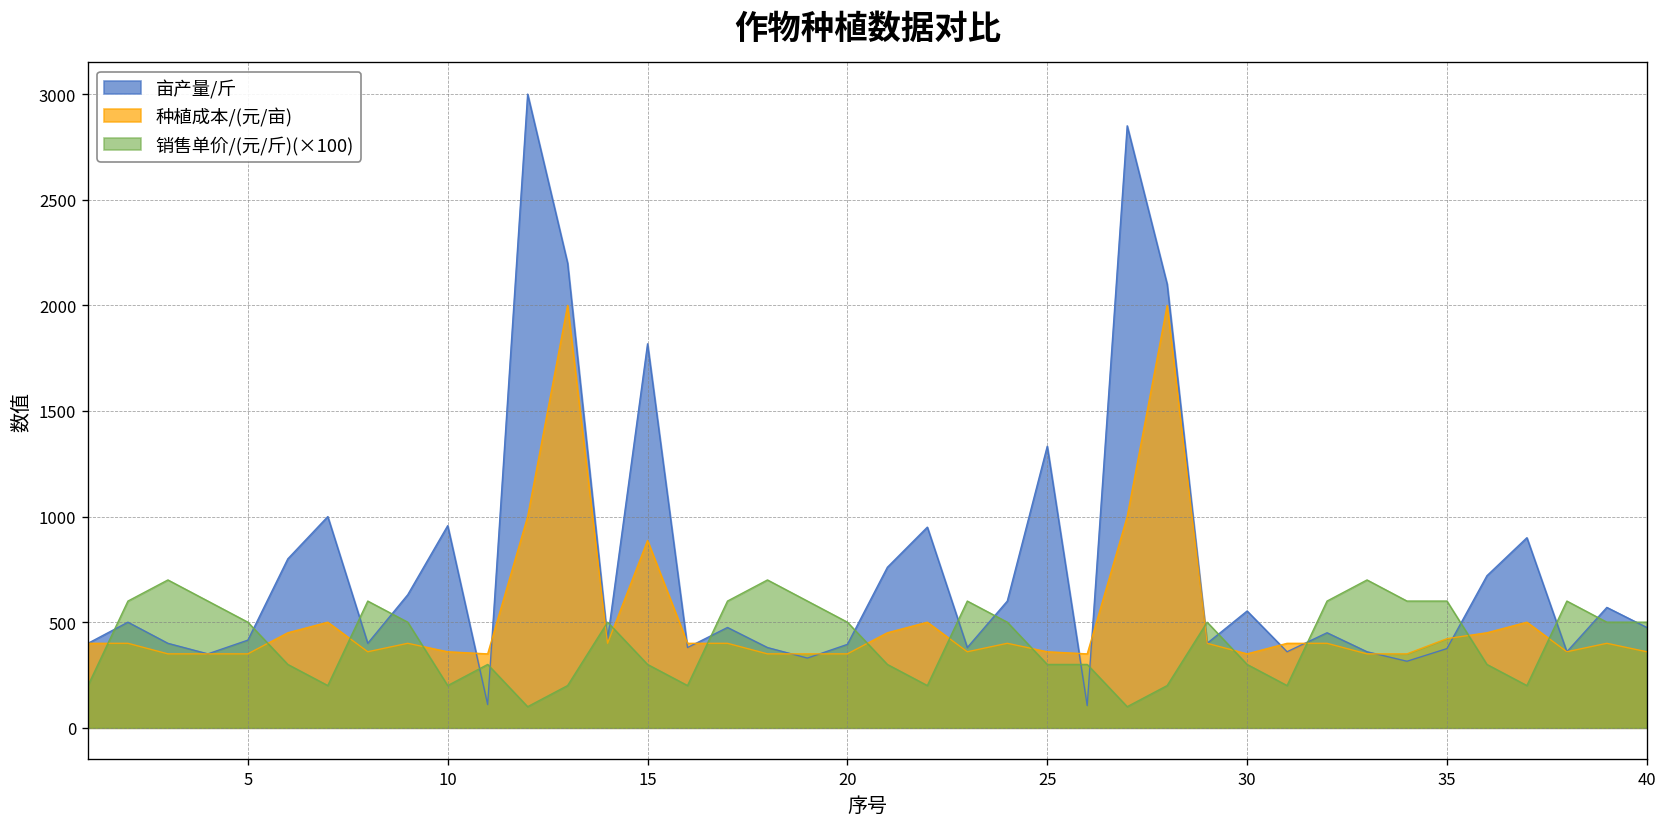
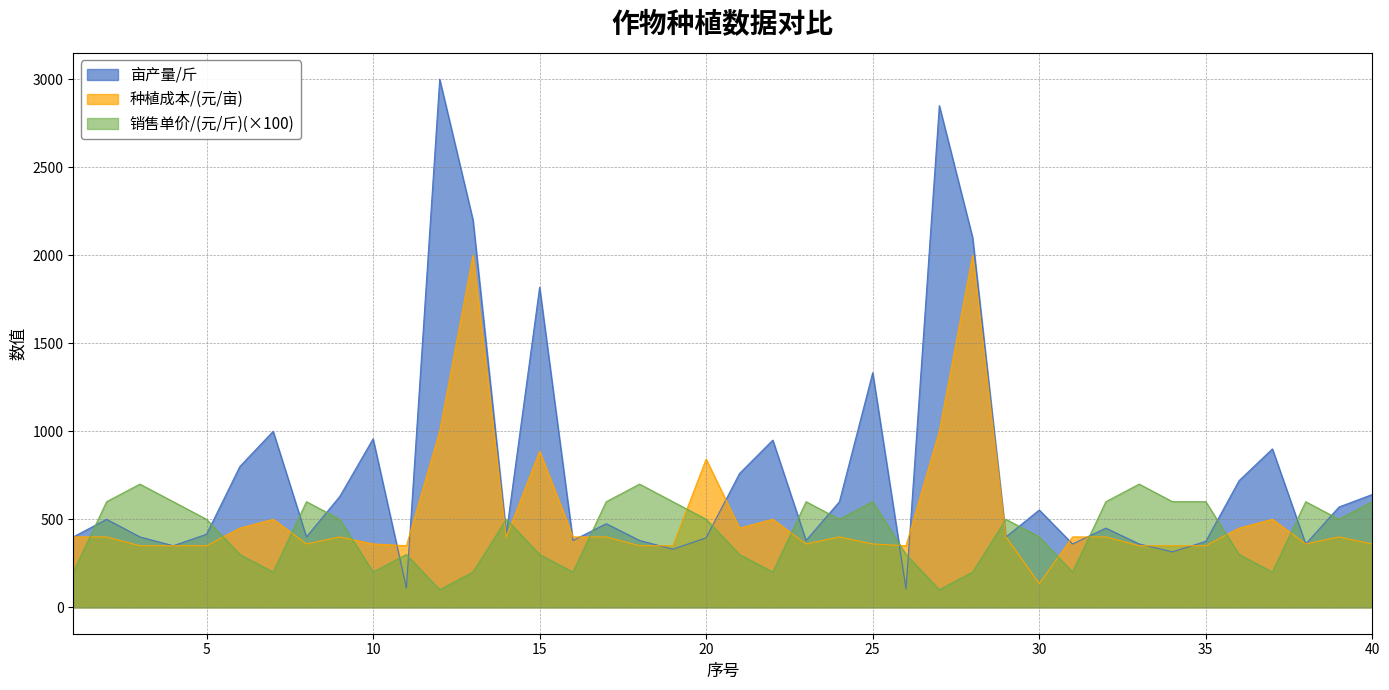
  {
    "亩产量/斤": {
      "5": 420,
      "10": 960,
      "15": 1820,
      "20": 400,
      "25": 1330,
      "30": 550,
      "35": 380,
-     "40": 480
+     "40": 640
    },
    "种植成本/(元/亩)": {
      "5": 350,
      "10": 360,
      "15": 890,
-     "20": 350,
+     "20": 840,
      "25": 360,
-     "30": 350,
-     "35": 420,
+     "30": 140,
+     "35": 350,
      "40": 360
    },
    "销售单价/(元/斤)(×100)": {
      "5": 500,
      "10": 200,
      "15": 300,
      "20": 500,
-     "25": 300,
-     "30": 300,
+     "25": 600,
+     "30": 400,
      "35": 600,
-     "40": 500
+     "40": 600
    }
  }
